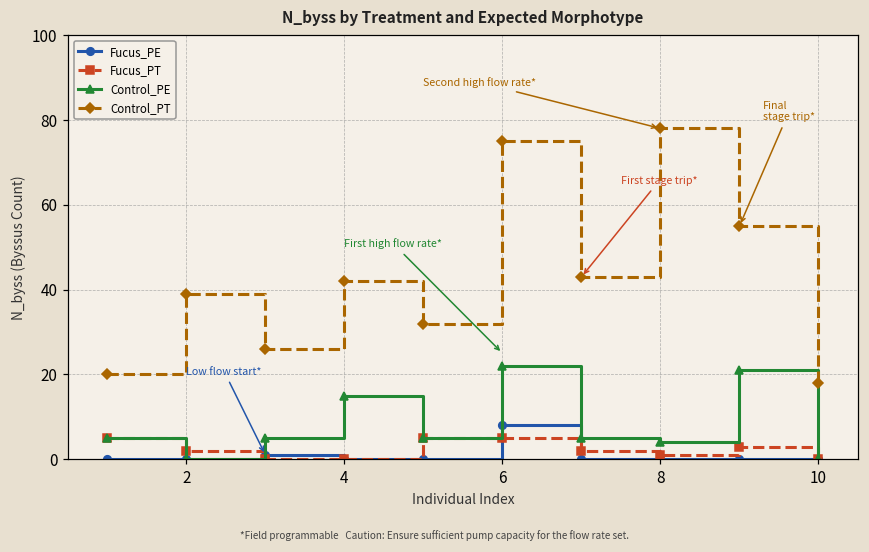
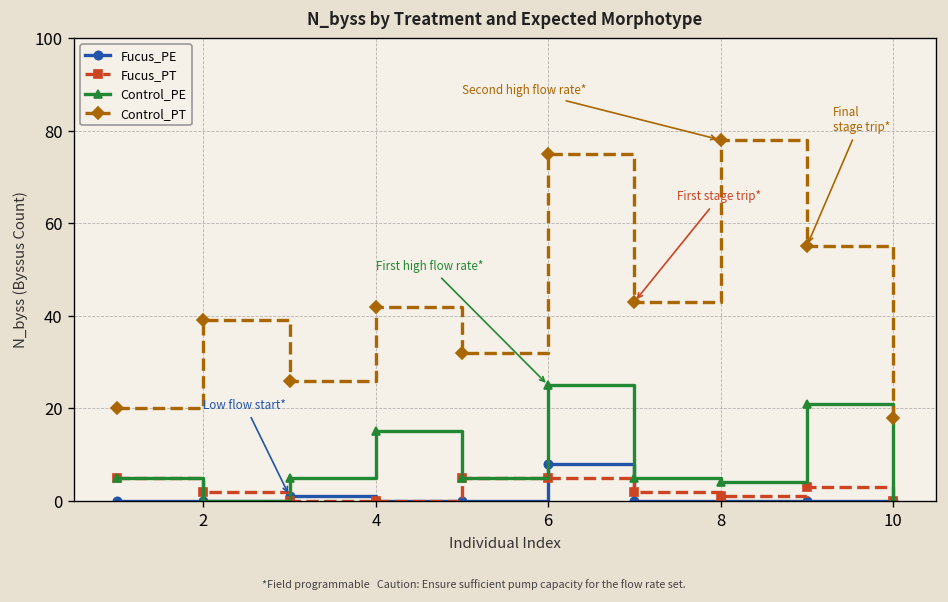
  {
    "Fucus_PE": {
      "6": 8,
      "8": 0
    },
    "Control_PE": {
      "4": 15,
-     "6": 22,
+     "6": 25,
      "8": 4
    }
  }
